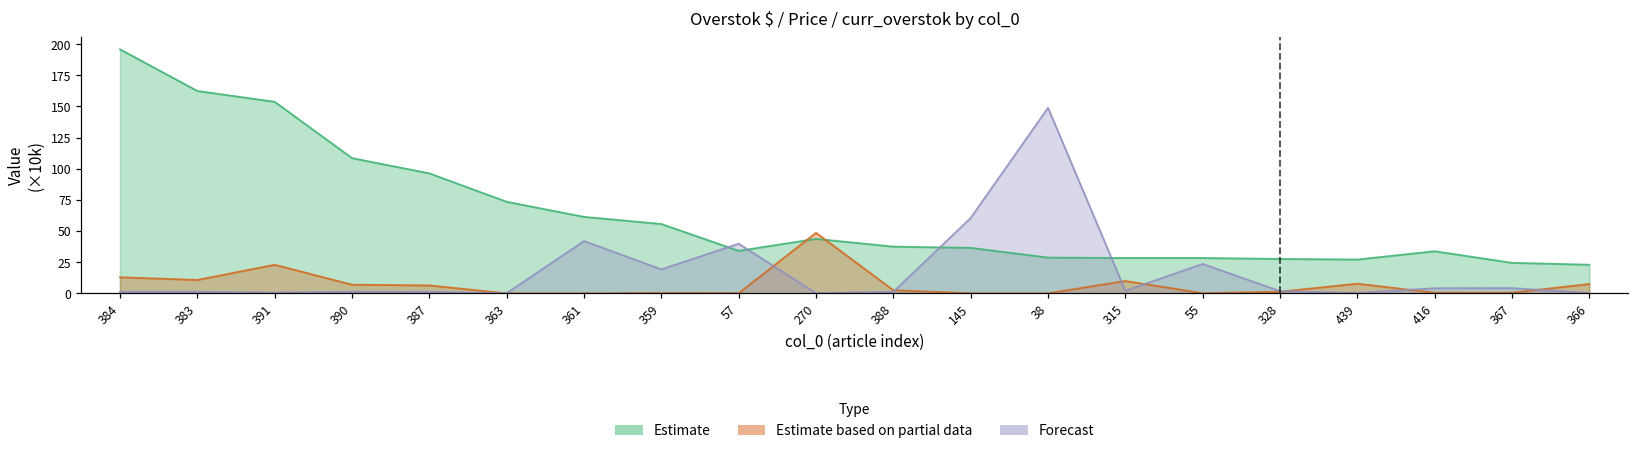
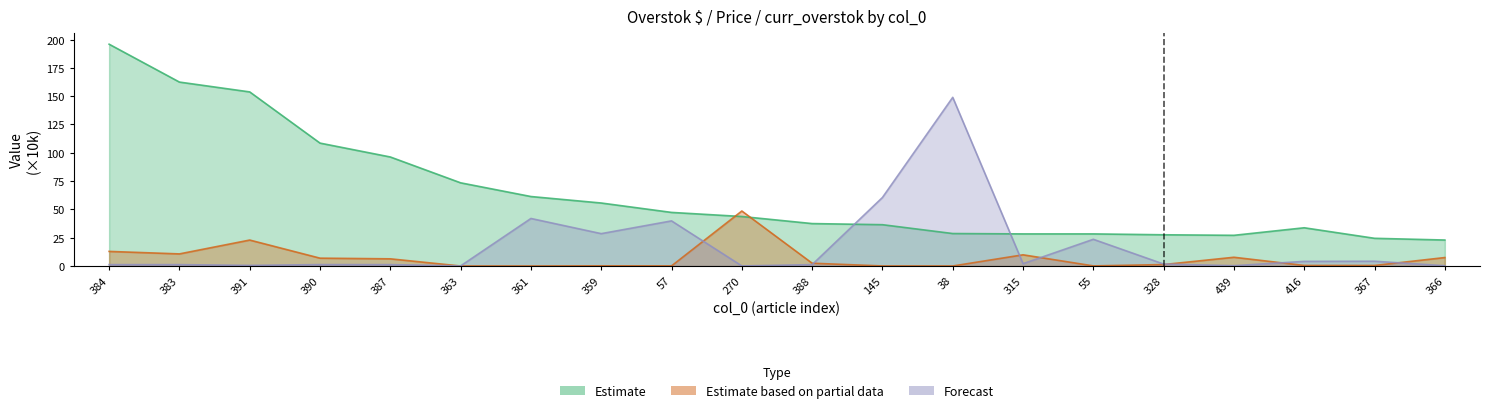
  {
    "Estimate": {
      "384": 196,
      "383": 162,
      "391": 154,
      "390": 109,
      "387": 96,
      "363": 73,
      "361": 61,
      "359": 56,
-     "57": 34,
+     "57": 47,
      "270": 44,
      "388": 37,
      "145": 36,
      "38": 29,
      "315": 28,
      "55": 28,
      "328": 28,
      "439": 27,
      "416": 34,
      "367": 24,
      "366": 23
    },
    "Estimate based on partial data": {
      "384": 13,
      "383": 11,
      "391": 23,
      "390": 7,
      "387": 6,
      "361": 0,
      "359": 0,
      "57": 0,
      "270": 49,
      "145": 0,
      "38": 0,
      "315": 10,
      "55": 0,
      "439": 8,
      "416": 0,
      "367": 0,
      "366": 7
    },
    "Forecast": {
      "384": 1,
      "383": 1,
      "391": 1,
      "390": 1,
      "387": 1,
      "361": 42,
-     "359": 19,
+     "359": 29,
      "57": 40,
      "270": 0,
      "145": 61,
      "38": 149,
      "315": 2,
      "55": 24,
      "439": 0,
      "416": 4,
      "367": 4,
      "366": 0
    }
  }
